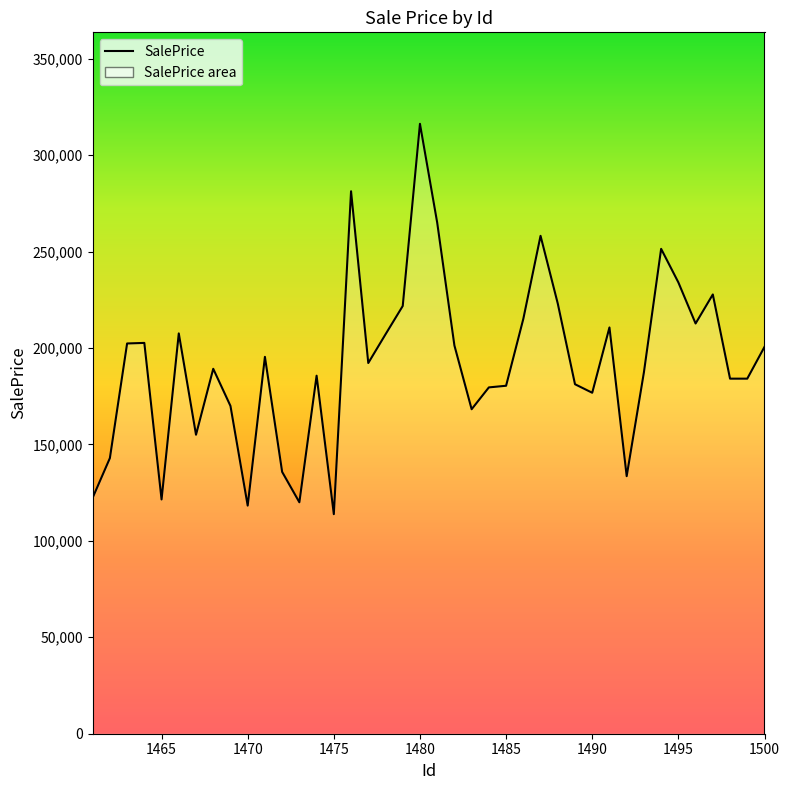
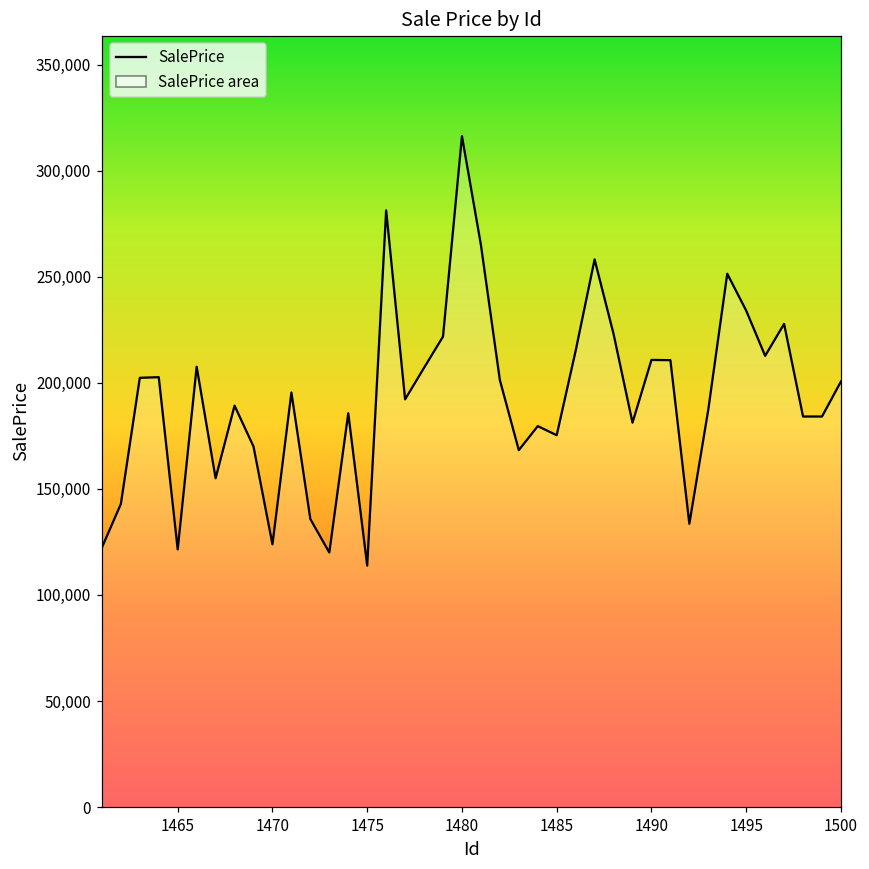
  {
    "1465": "121,000",
-   "1470": "118,000",
+   "1470": "124,000",
    "1475": "114,000",
    "1480": "316,000",
-   "1485": "180,000",
-   "1490": "177,000",
+   "1485": "175,000",
+   "1490": "211,000",
    "1495": "234,000",
    "1500": "201,000"
  }
